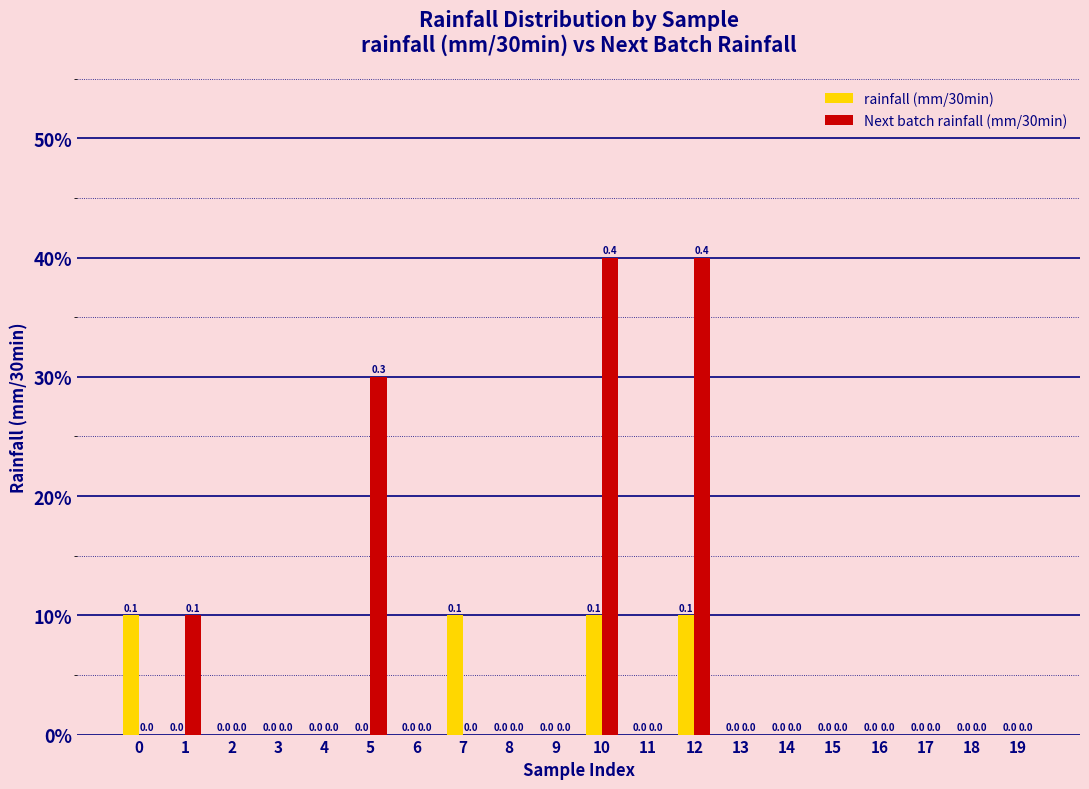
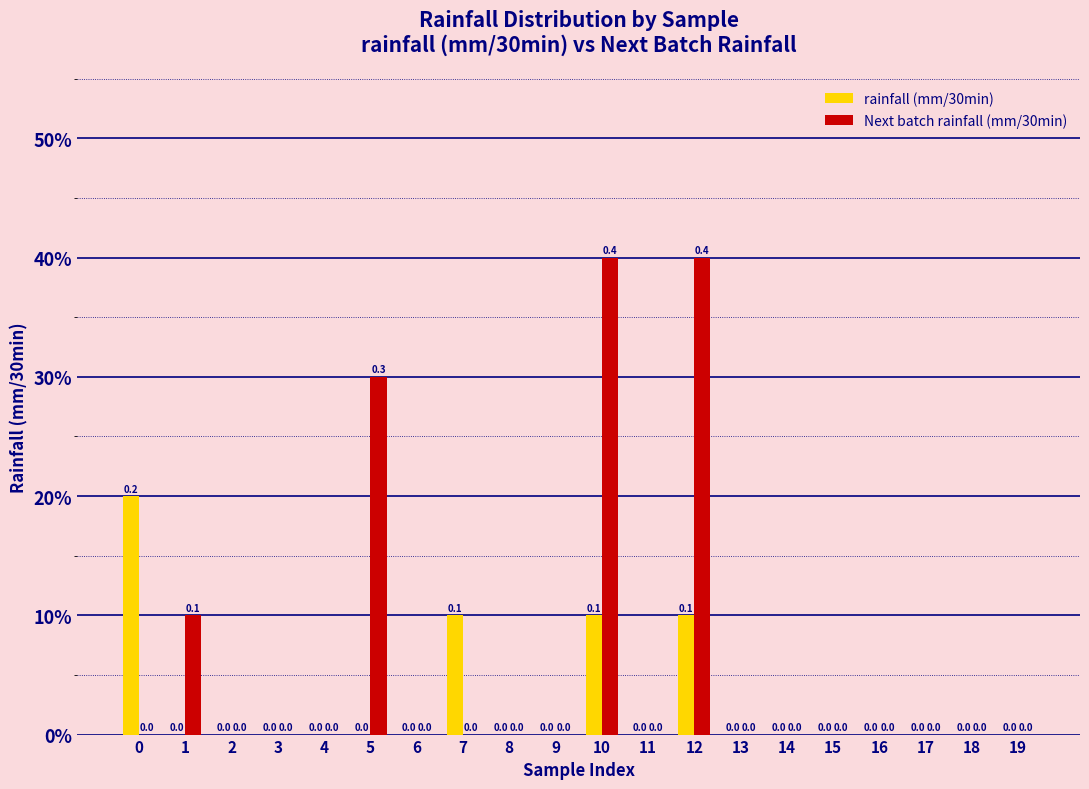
  {
    "rainfall (mm/30min)": {
-     "0": 0.1,
+     "0": 0.2,
      "1": 0.0,
      "2": 0.0,
      "3": 0.0,
      "4": 0.0,
      "5": 0.0,
      "6": 0.0,
      "7": 0.1,
      "8": 0.0,
      "9": 0.0,
      "10": 0.1,
      "11": 0.0,
      "12": 0.1,
      "13": 0.0,
      "14": 0.0,
      "15": 0.0,
      "16": 0.0,
      "17": 0.0,
      "18": 0.0,
      "19": 0.0
    },
    "Next batch rainfall (mm/30min)": {
      "0": 0.0,
      "1": 0.1,
      "2": 0.0,
      "3": 0.0,
      "4": 0.0,
      "5": 0.3,
      "6": 0.0,
      "7": 0.0,
      "8": 0.0,
      "9": 0.0,
      "10": 0.4,
      "11": 0.0,
      "12": 0.4,
      "13": 0.0,
      "14": 0.0,
      "15": 0.0,
      "16": 0.0,
      "17": 0.0,
      "18": 0.0,
      "19": 0.0
    }
  }
